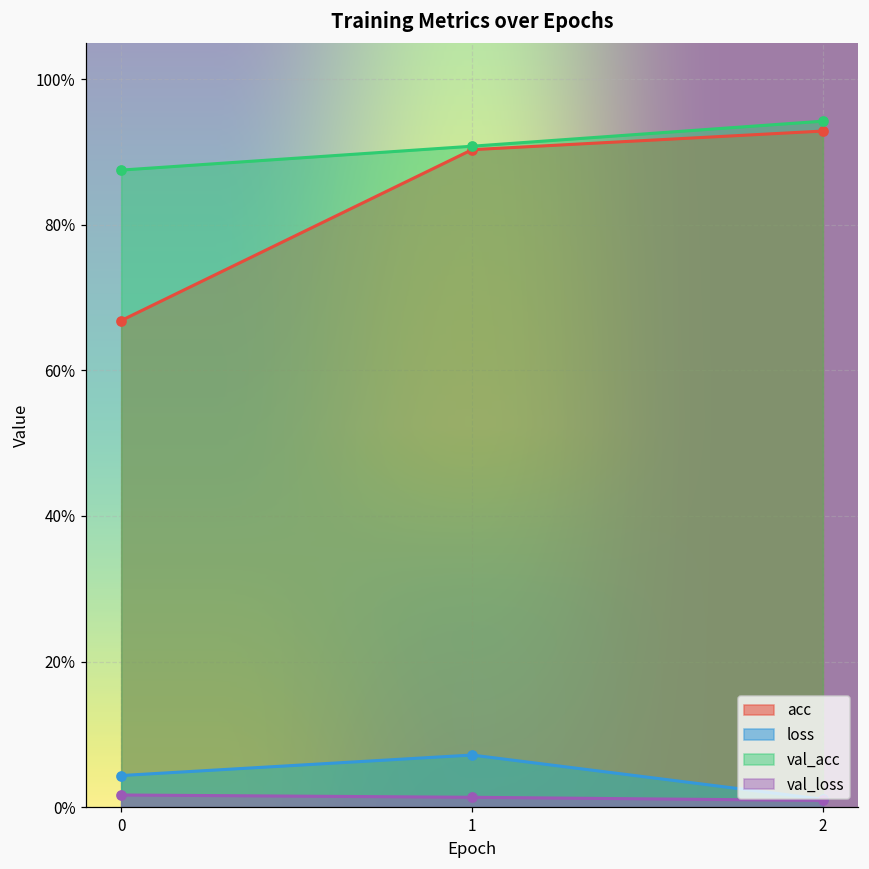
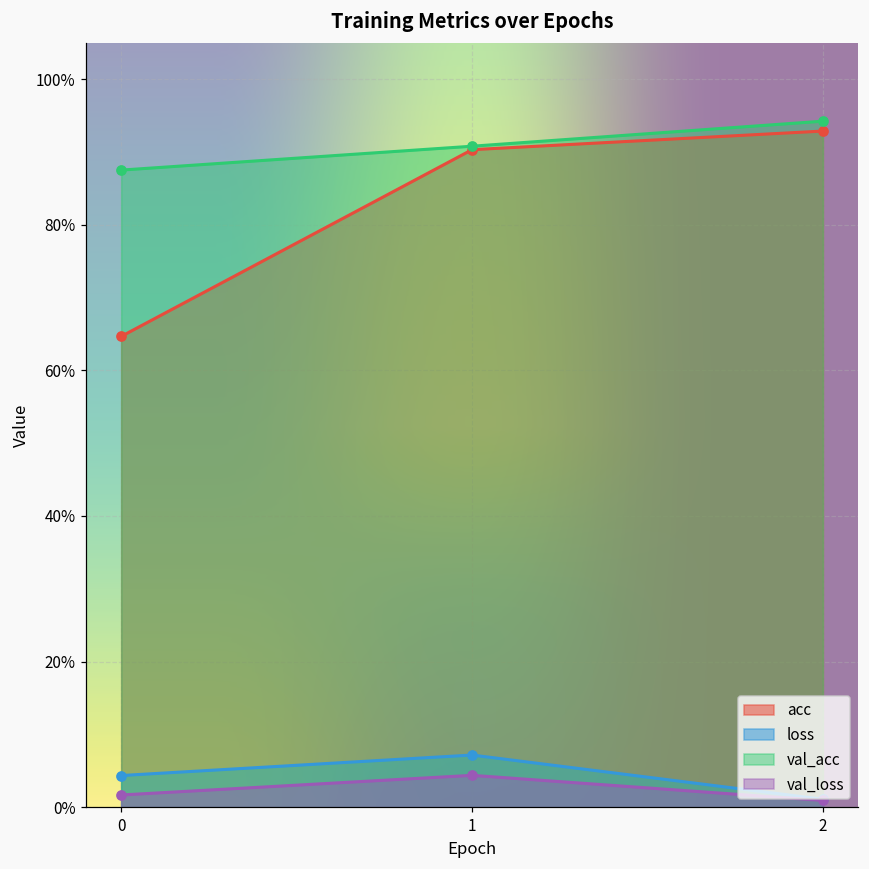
  {
    "acc": {
-     "0": "67%",
+     "0": "65%",
      "1": "90%",
      "2": "93%"
    },
    "loss": {
      "0": "4%",
      "1": "7%"
    },
    "val_acc": {
      "0": "88%",
      "1": "91%",
      "2": "94%"
    },
    "val_loss": {
      "0": "2%",
-     "1": "1%"
+     "1": "4%"
    }
  }
